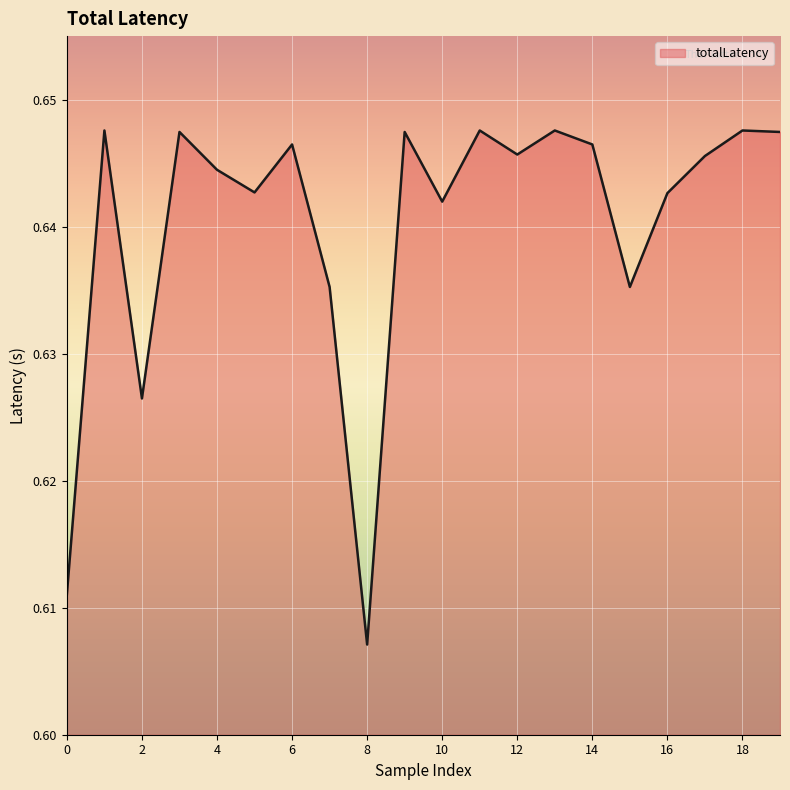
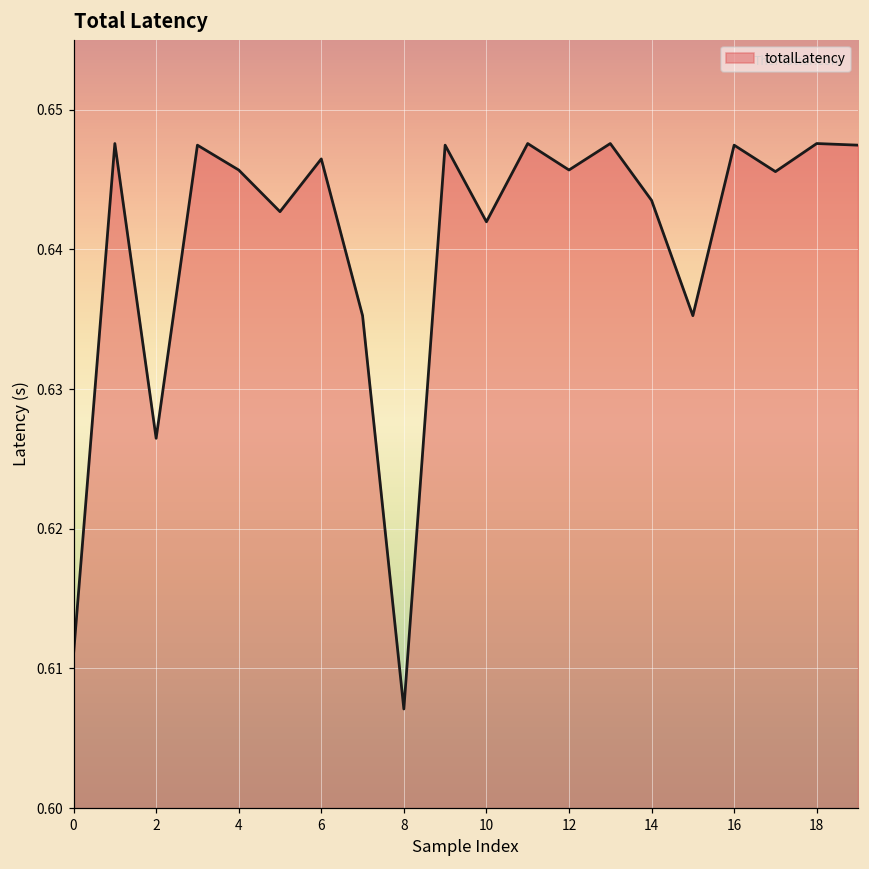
  {
    "0": 0.6110,
    "2": 0.6265,
-   "4": 0.6445,
+   "4": 0.6457,
    "6": 0.6465,
    "8": 0.6071,
    "10": 0.6420,
    "12": 0.6457,
-   "14": 0.6465,
-   "16": 0.6426,
+   "14": 0.6435,
+   "16": 0.6475,
    "18": 0.6476
  }
